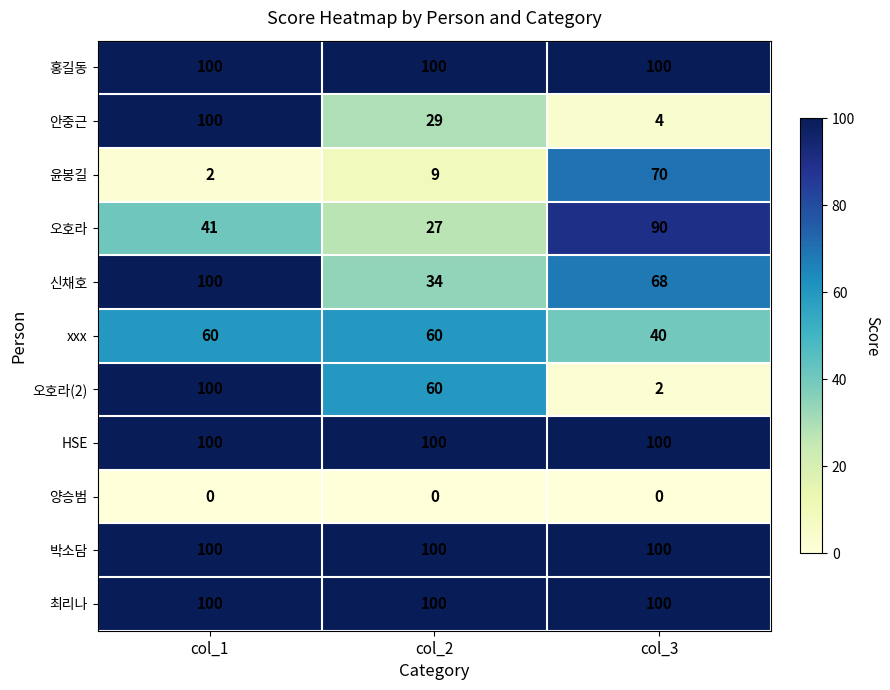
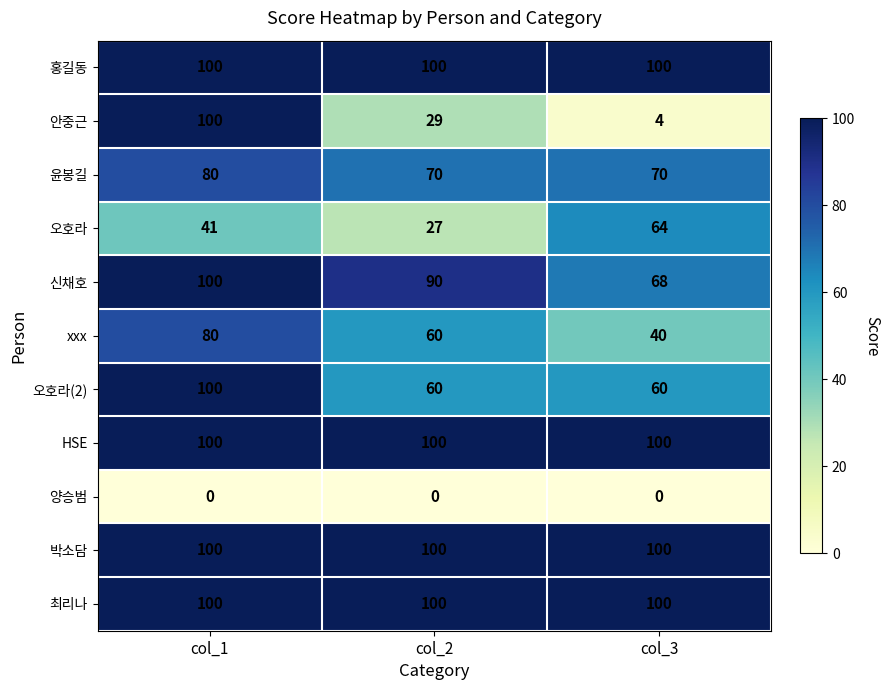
  {
    "홍길동": {
      "col_1": 100,
      "col_2": 100,
      "col_3": 100
    },
    "안중근": {
      "col_1": 100,
      "col_2": 29,
      "col_3": 4
    },
    "윤봉길": {
-     "col_1": 2,
-     "col_2": 9,
+     "col_1": 80,
+     "col_2": 70,
      "col_3": 70
    },
    "오호라": {
      "col_1": 41,
      "col_2": 27,
-     "col_3": 90
+     "col_3": 64
    },
    "신채호": {
      "col_1": 100,
-     "col_2": 34,
+     "col_2": 90,
      "col_3": 68
    },
    "xxx": {
-     "col_1": 60,
+     "col_1": 80,
      "col_2": 60,
      "col_3": 40
    },
    "오호라(2)": {
      "col_1": 100,
      "col_2": 60,
-     "col_3": 2
+     "col_3": 60
    },
    "HSE": {
      "col_1": 100,
      "col_2": 100,
      "col_3": 100
    },
    "양승범": {
      "col_1": 0,
      "col_2": 0,
      "col_3": 0
    },
    "박소담": {
      "col_1": 100,
      "col_2": 100,
      "col_3": 100
    },
    "최리나": {
      "col_1": 100,
      "col_2": 100,
      "col_3": 100
    }
  }
